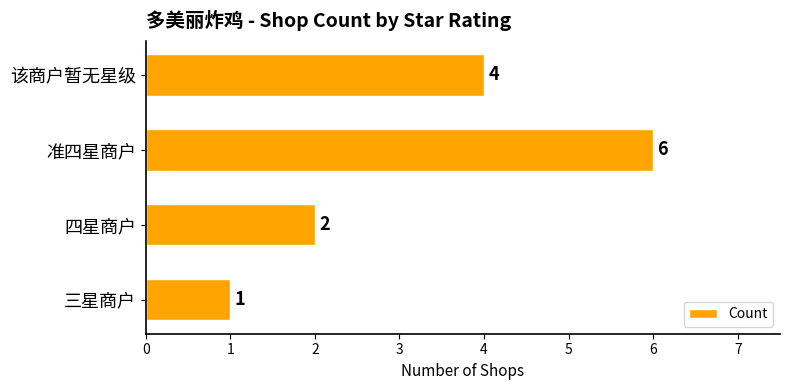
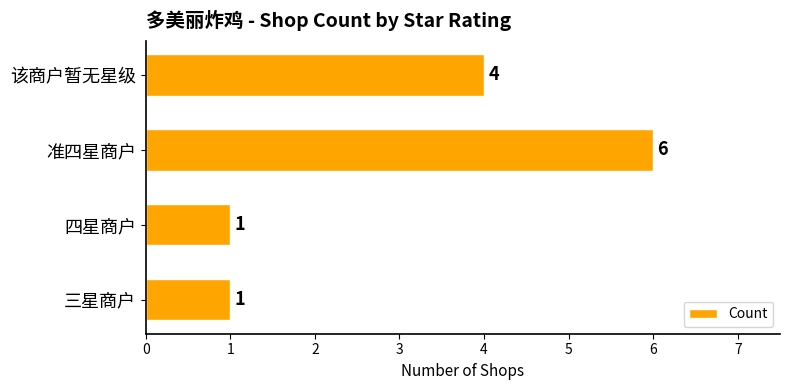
  {
    "该商户暂无星级": 4,
    "准四星商户": 6,
-   "四星商户": 2,
+   "四星商户": 1,
    "三星商户": 1
  }
